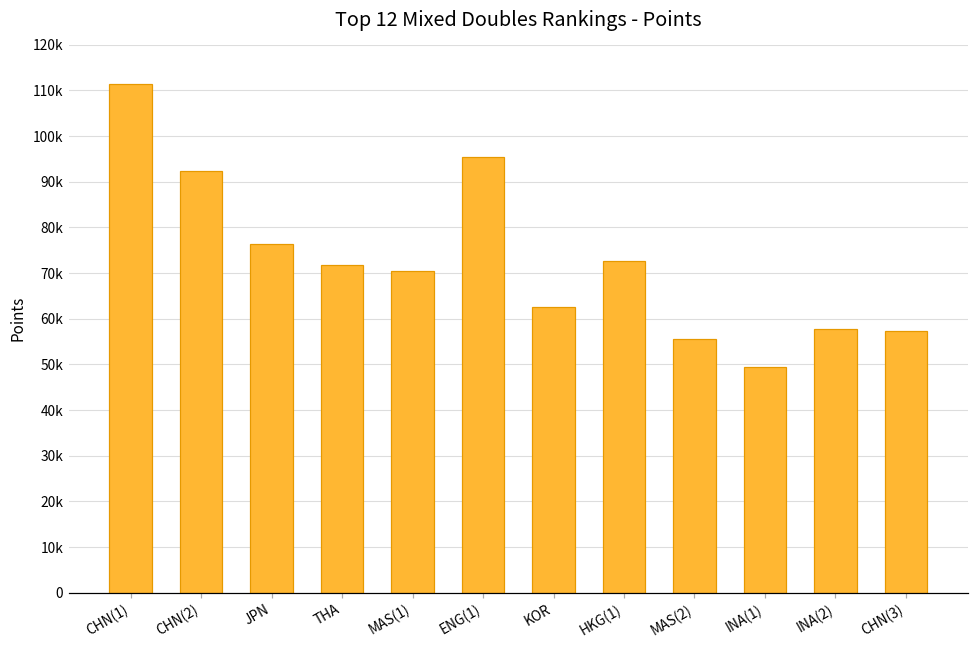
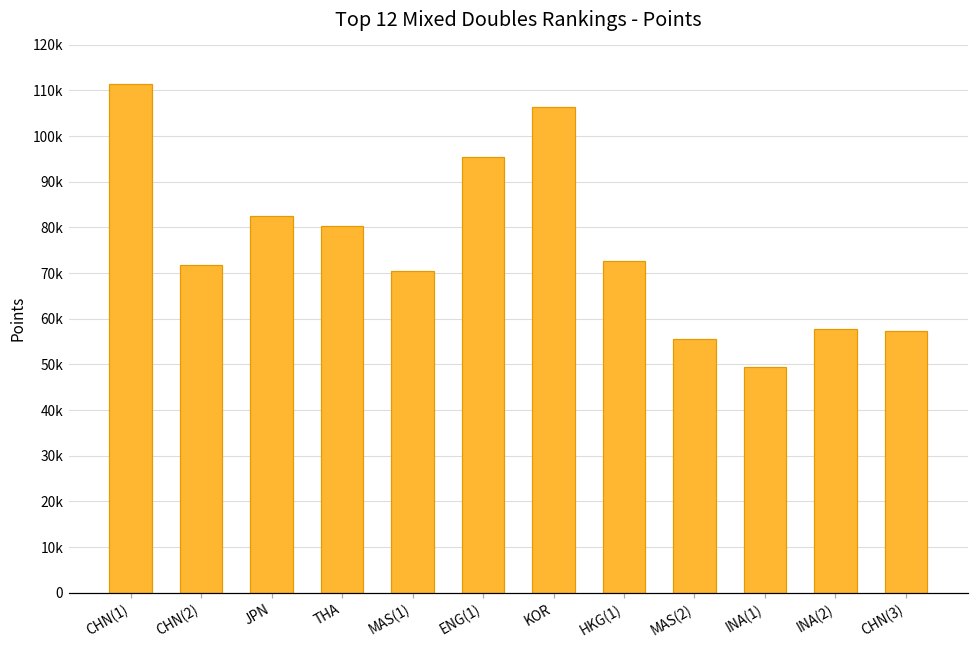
  {
    "CHN(1)": 111000,
-   "CHN(2)": 92000,
-   "JPN": 76000,
-   "THA": 72000,
+   "CHN(2)": 72000,
+   "JPN": 83000,
+   "THA": 80000,
    "MAS(1)": 71000,
    "ENG(1)": 95000,
-   "KOR": 63000,
+   "KOR": 106000,
    "HKG(1)": 73000,
    "MAS(2)": 55000,
    "INA(1)": 49000,
    "INA(2)": 58000,
    "CHN(3)": 57000
  }
